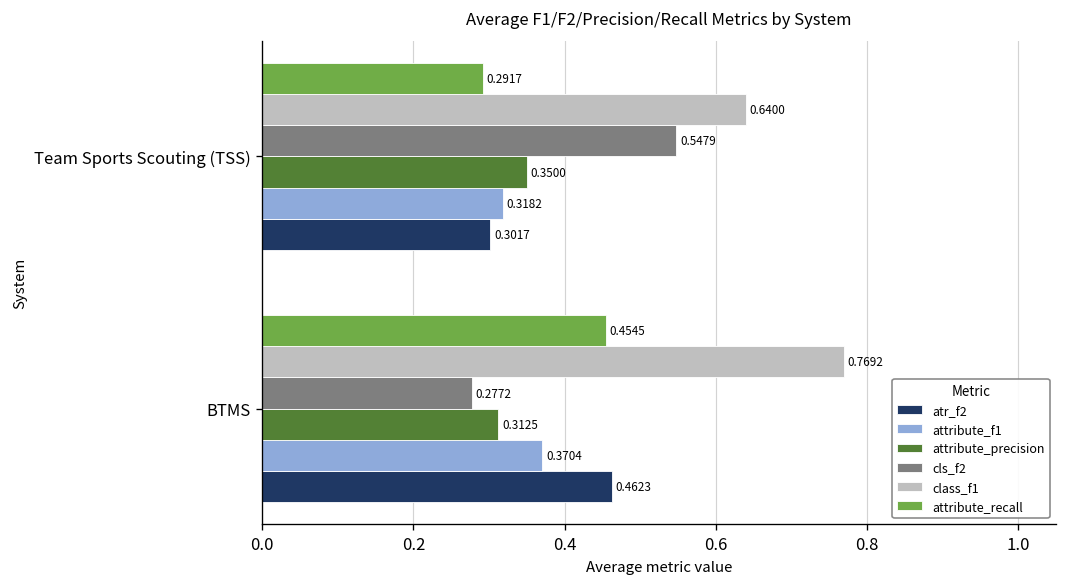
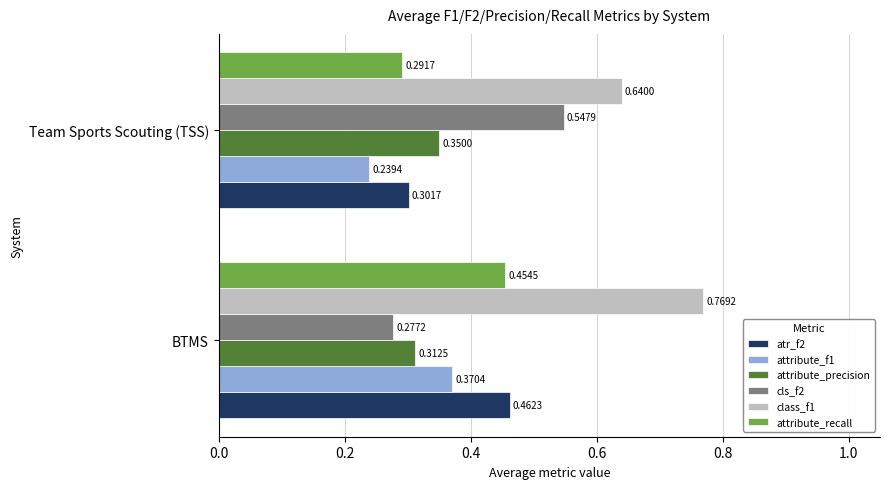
  {
    "atr_f2": {
      "Team Sports Scouting (TSS)": 0.3017,
      "BTMS": 0.4623
    },
    "attribute_f1": {
-     "Team Sports Scouting (TSS)": 0.3182,
+     "Team Sports Scouting (TSS)": 0.2394,
      "BTMS": 0.3704
    },
    "cls_f2": {
      "Team Sports Scouting (TSS)": 0.5479,
      "BTMS": 0.2772
    },
    "class_f1": {
      "Team Sports Scouting (TSS)": 0.6400,
      "BTMS": 0.7692
    }
  }
